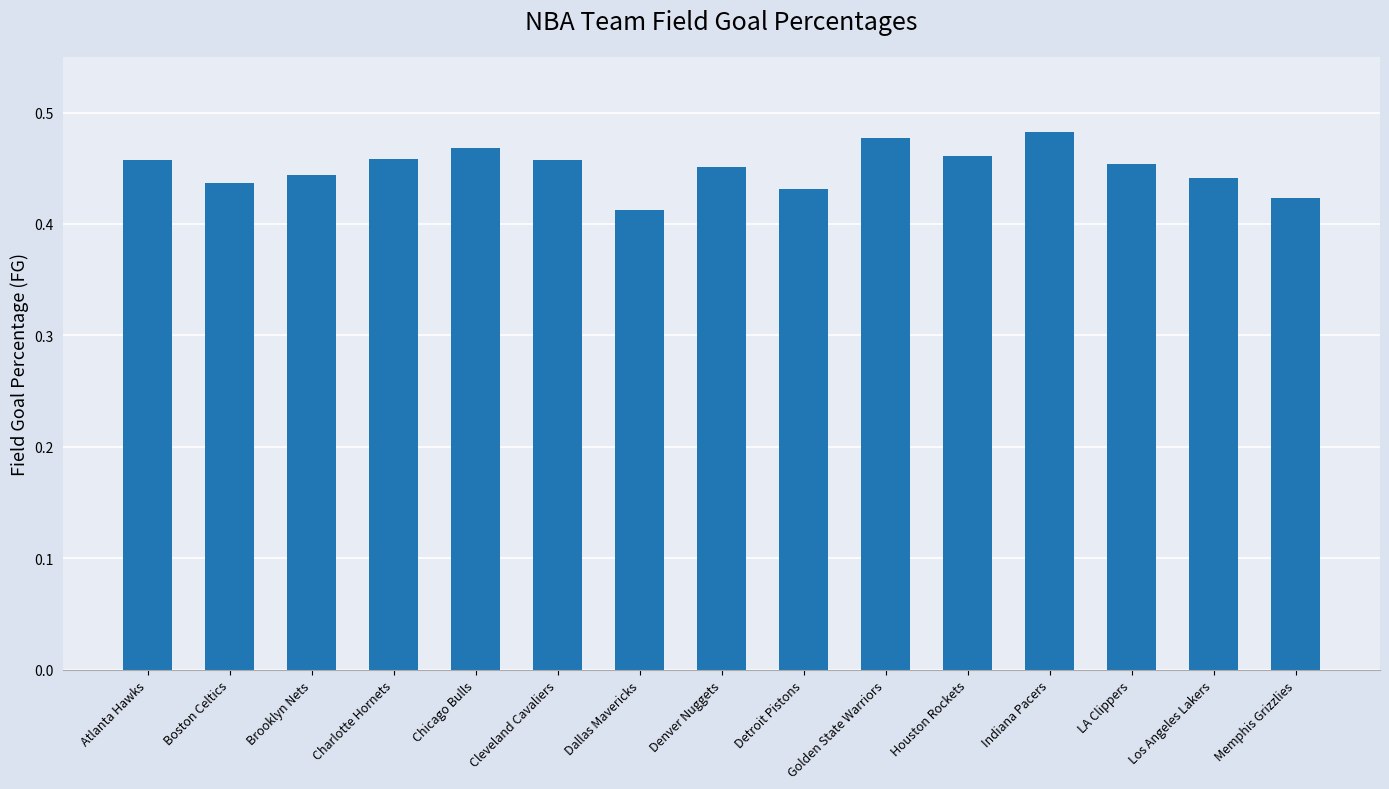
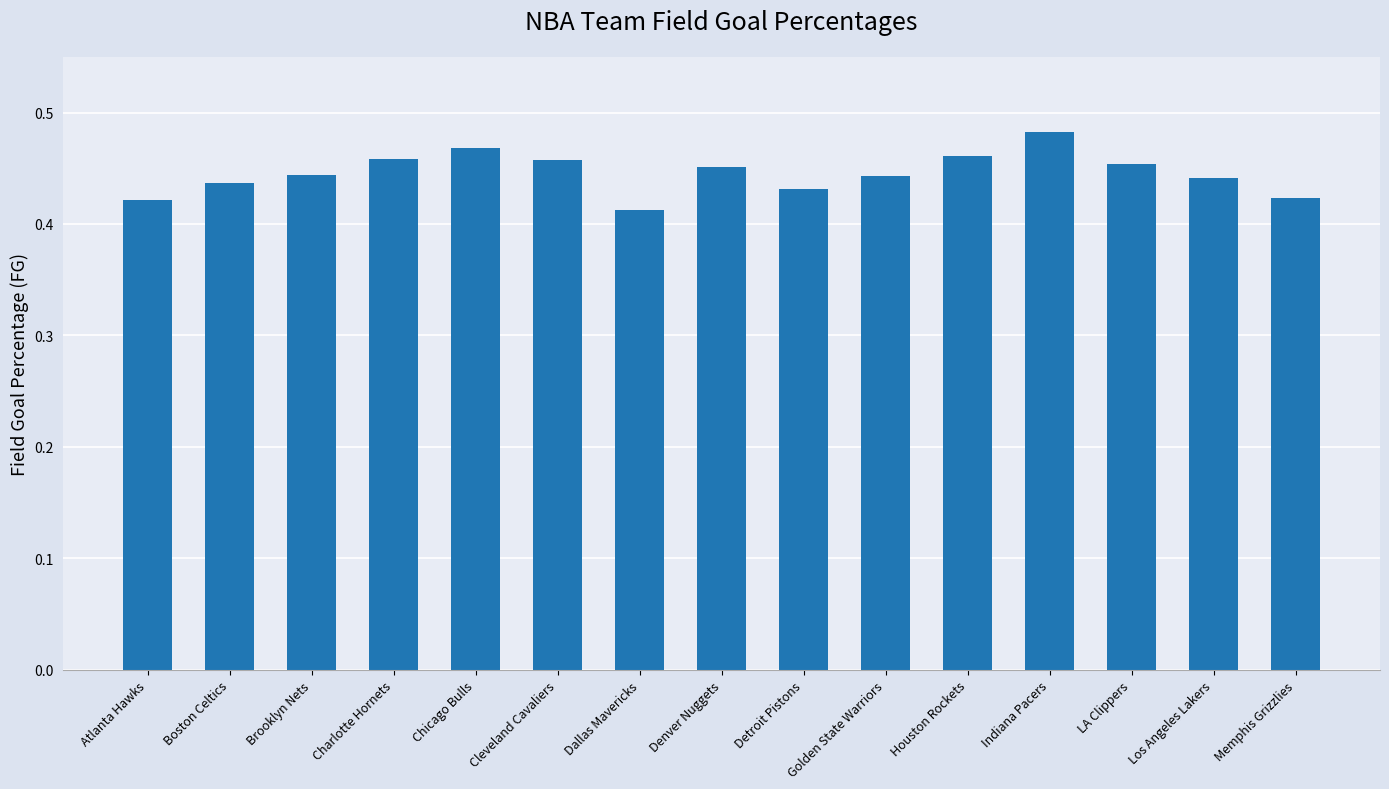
  {
-   "Atlanta Hawks": 0.457,
+   "Atlanta Hawks": 0.422,
    "Boston Celtics": 0.437,
    "Brooklyn Nets": 0.444,
    "Charlotte Hornets": 0.458,
    "Chicago Bulls": 0.468,
    "Cleveland Cavaliers": 0.457,
    "Dallas Mavericks": 0.413,
    "Denver Nuggets": 0.451,
    "Detroit Pistons": 0.432,
-   "Golden State Warriors": 0.477,
+   "Golden State Warriors": 0.443,
    "Houston Rockets": 0.461,
    "Indiana Pacers": 0.482,
    "LA Clippers": 0.454,
    "Los Angeles Lakers": 0.441,
    "Memphis Grizzlies": 0.423
  }
